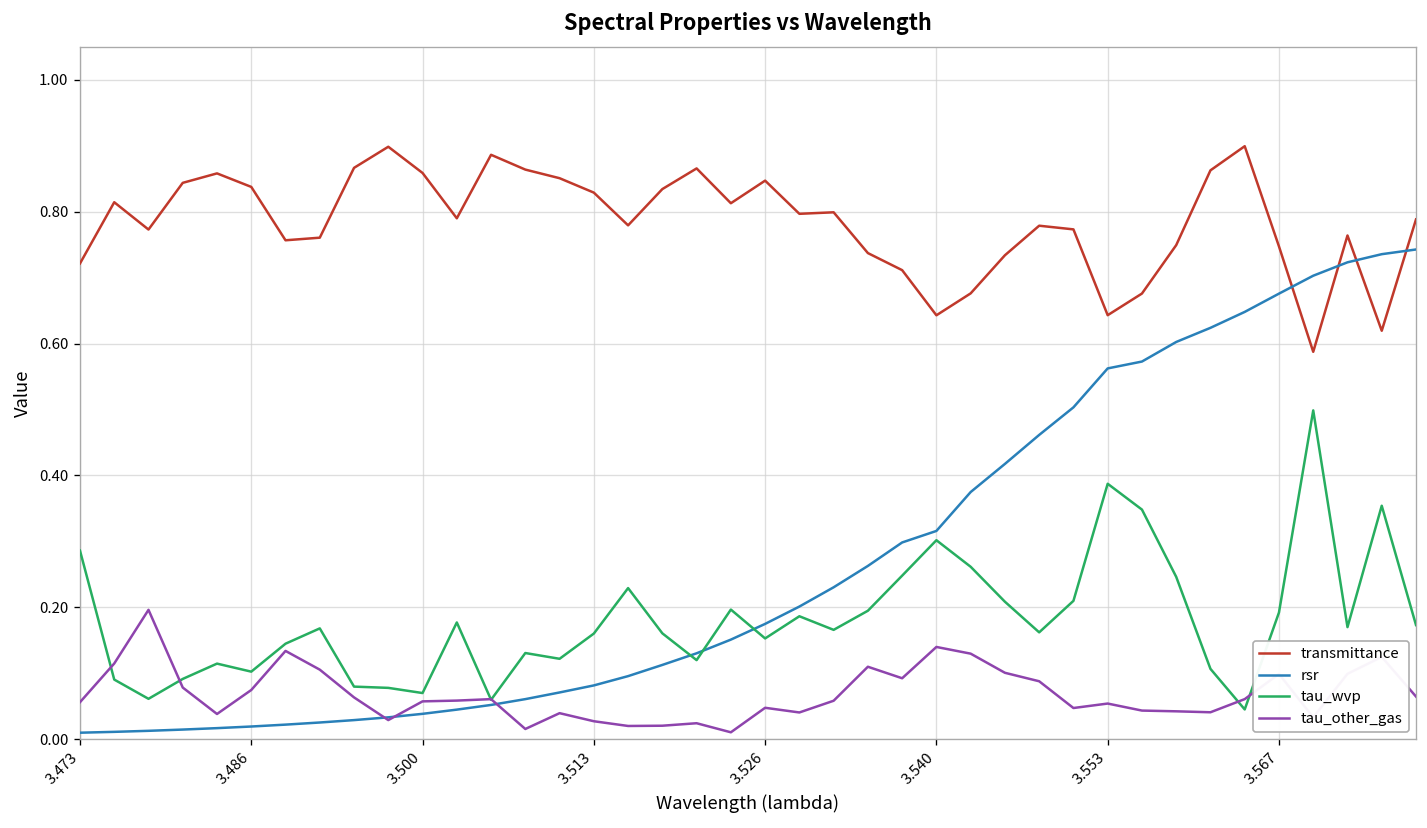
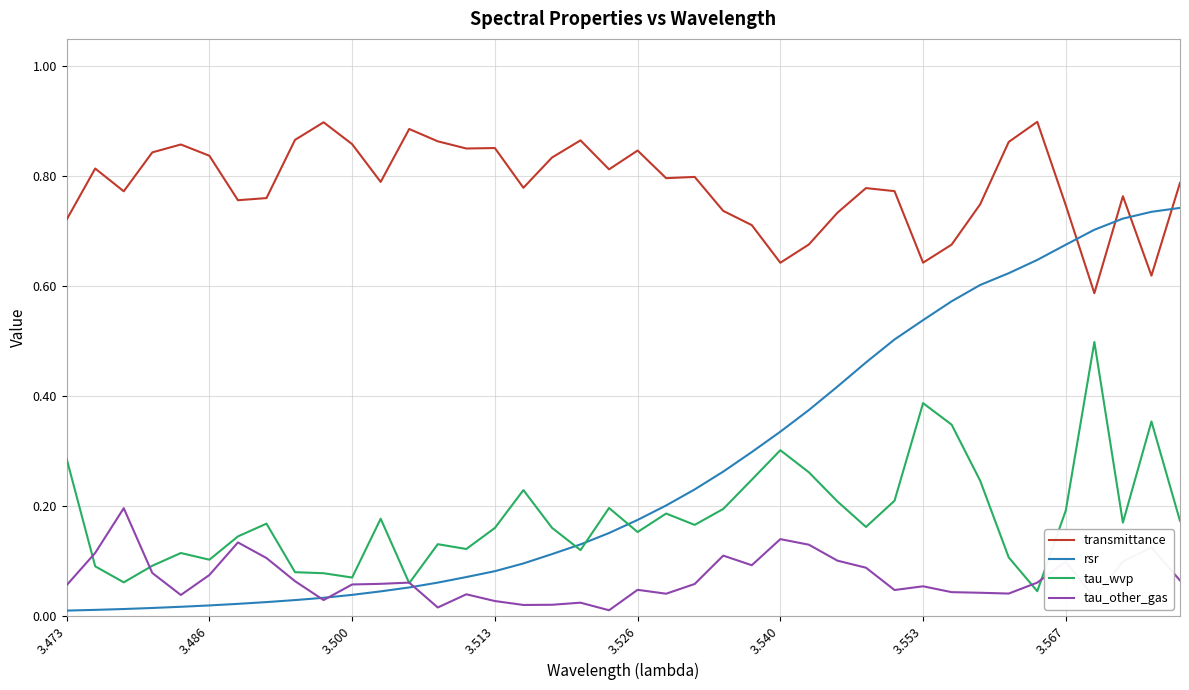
  {
    "transmittance": {
      "3.473": 0.72,
      "3.486": 0.84,
      "3.500": 0.86,
-     "3.513": 0.83,
+     "3.513": 0.85,
      "3.526": 0.85,
      "3.540": 0.64,
      "3.553": 0.64,
      "3.567": 0.75
    },
    "rsr": {
      "3.473": 0.01,
      "3.486": 0.02,
      "3.500": 0.04,
      "3.513": 0.08,
      "3.526": 0.18,
-     "3.540": 0.32,
-     "3.553": 0.56,
+     "3.540": 0.34,
+     "3.553": 0.54,
      "3.567": 0.68
    },
    "tau_wvp": {
      "3.473": 0.29,
      "3.486": 0.10,
      "3.500": 0.07,
      "3.513": 0.16,
      "3.526": 0.15,
      "3.540": 0.30,
      "3.553": 0.39,
      "3.567": 0.19
    },
    "tau_other_gas": {
      "3.473": 0.06,
      "3.486": 0.07,
      "3.500": 0.06,
      "3.513": 0.03,
      "3.526": 0.05,
      "3.540": 0.14,
      "3.553": 0.05
    }
  }
